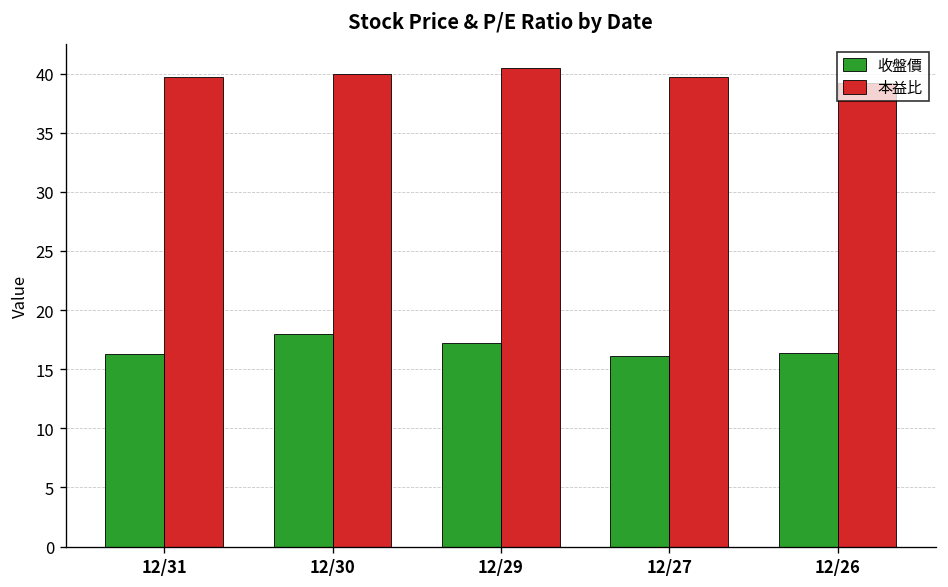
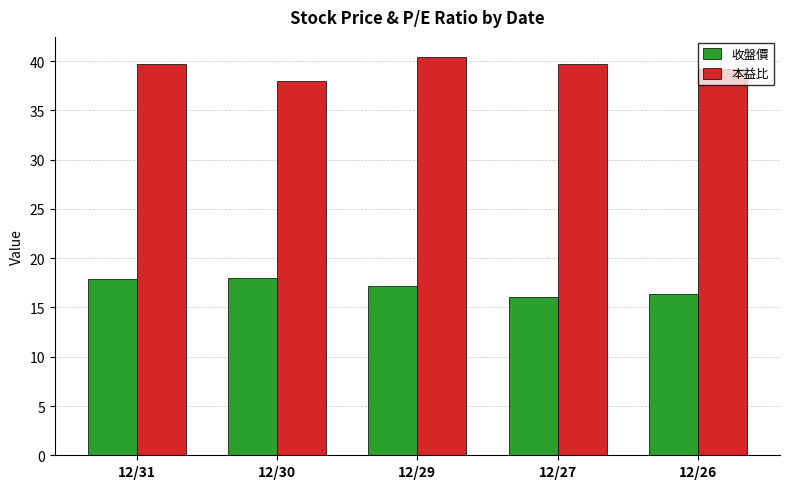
  {
    "收盤價": {
-     "12/31": 16,
+     "12/31": 18,
      "12/30": 18,
      "12/29": 17,
      "12/27": 16,
      "12/26": 16
    },
    "本益比": {
      "12/31": 40,
-     "12/30": 40,
+     "12/30": 38,
      "12/29": 40,
      "12/27": 40
    }
  }
